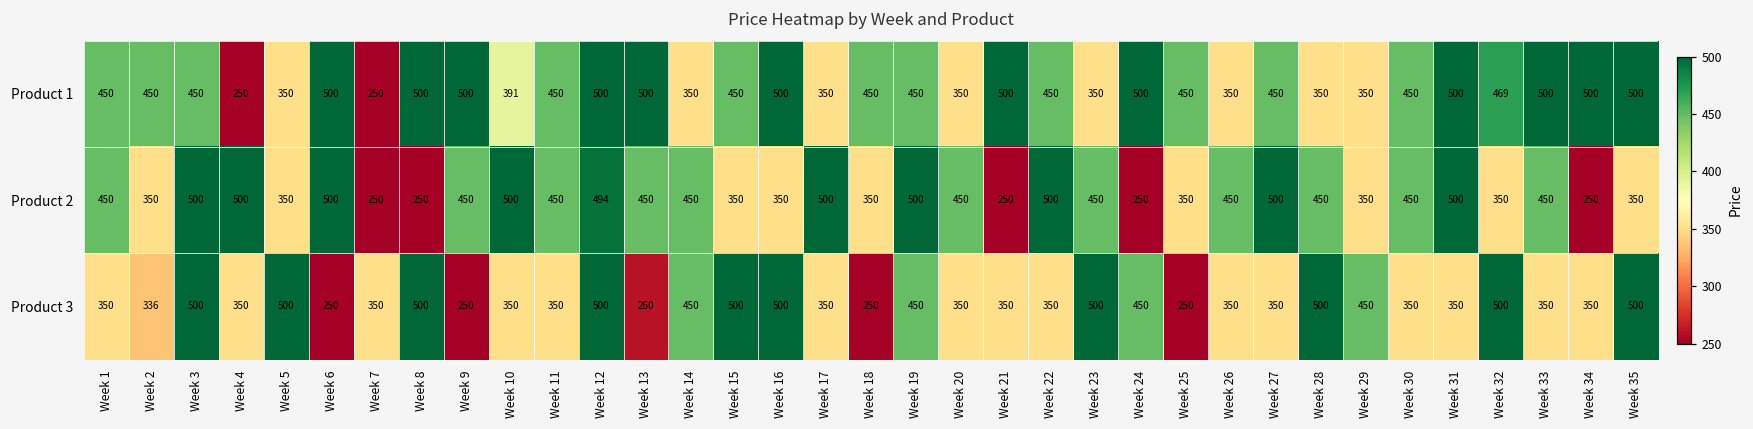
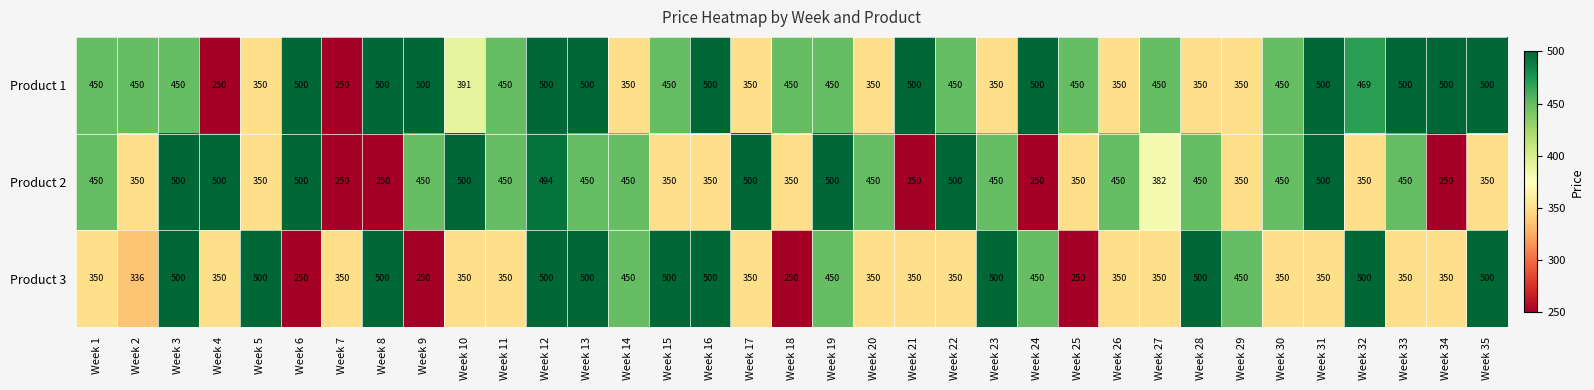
  {
    "Product 1": {
      "Week 1": 450,
      "Week 2": 450,
      "Week 3": 450,
      "Week 4": 250,
      "Week 5": 350,
      "Week 6": 500,
      "Week 7": 250,
      "Week 8": 500,
      "Week 9": 500,
      "Week 10": 391,
      "Week 11": 450,
      "Week 12": 500,
      "Week 13": 500,
      "Week 14": 350,
      "Week 15": 450,
      "Week 16": 500,
      "Week 17": 350,
      "Week 18": 450,
      "Week 19": 450,
      "Week 20": 350,
      "Week 21": 500,
      "Week 22": 450,
      "Week 23": 350,
      "Week 24": 500,
      "Week 25": 450,
      "Week 26": 350,
      "Week 27": 450,
      "Week 28": 350,
      "Week 29": 350,
      "Week 30": 450,
      "Week 31": 500,
      "Week 32": 469,
      "Week 33": 500,
      "Week 34": 500,
      "Week 35": 500
    },
    "Product 2": {
      "Week 1": 450,
      "Week 2": 350,
      "Week 3": 500,
      "Week 4": 500,
      "Week 5": 350,
      "Week 6": 500,
      "Week 7": 250,
      "Week 8": 250,
      "Week 9": 450,
      "Week 10": 500,
      "Week 11": 450,
      "Week 12": 494,
      "Week 13": 450,
      "Week 14": 450,
      "Week 15": 350,
      "Week 16": 350,
      "Week 17": 500,
      "Week 18": 350,
      "Week 19": 500,
      "Week 20": 450,
      "Week 21": 250,
      "Week 22": 500,
      "Week 23": 450,
      "Week 24": 250,
      "Week 25": 350,
      "Week 26": 450,
-     "Week 27": 500,
+     "Week 27": 382,
      "Week 28": 450,
      "Week 29": 350,
      "Week 30": 450,
      "Week 31": 500,
      "Week 32": 350,
      "Week 33": 450,
      "Week 34": 250,
      "Week 35": 350
    },
    "Product 3": {
      "Week 1": 350,
      "Week 2": 336,
      "Week 3": 500,
      "Week 4": 350,
      "Week 5": 500,
      "Week 6": 250,
      "Week 7": 350,
      "Week 8": 500,
      "Week 9": 250,
      "Week 10": 350,
      "Week 11": 350,
      "Week 12": 500,
-     "Week 13": 260,
+     "Week 13": 500,
      "Week 14": 450,
      "Week 15": 500,
      "Week 16": 500,
      "Week 17": 350,
      "Week 18": 250,
      "Week 19": 450,
      "Week 20": 350,
      "Week 21": 350,
      "Week 22": 350,
      "Week 23": 500,
      "Week 24": 450,
      "Week 25": 250,
      "Week 26": 350,
      "Week 27": 350,
      "Week 28": 500,
      "Week 29": 450,
      "Week 30": 350,
      "Week 31": 350,
      "Week 32": 500,
      "Week 33": 350,
      "Week 34": 350,
      "Week 35": 500
    }
  }
